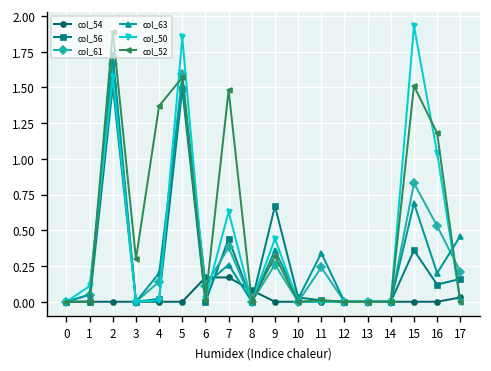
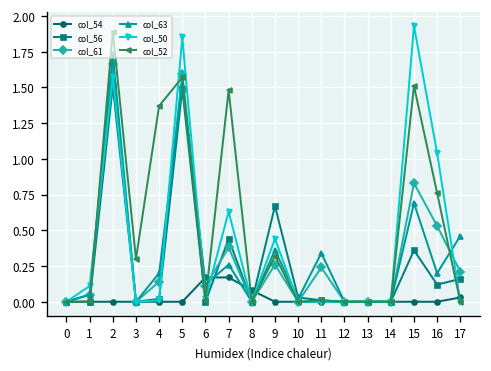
  {
    "col_52": {
      "3": 0.30,
      "4": 1.37,
      "7": 1.48,
      "9": 0.32,
      "15": 1.51,
-     "16": 1.18
+     "16": 0.76
    }
  }
